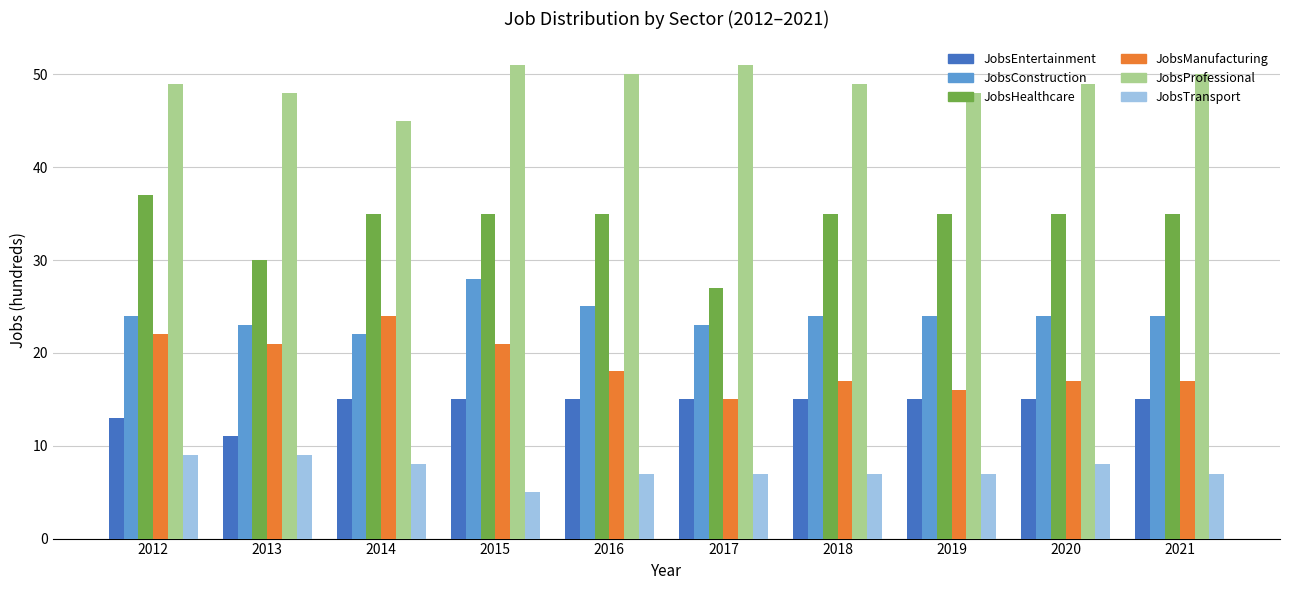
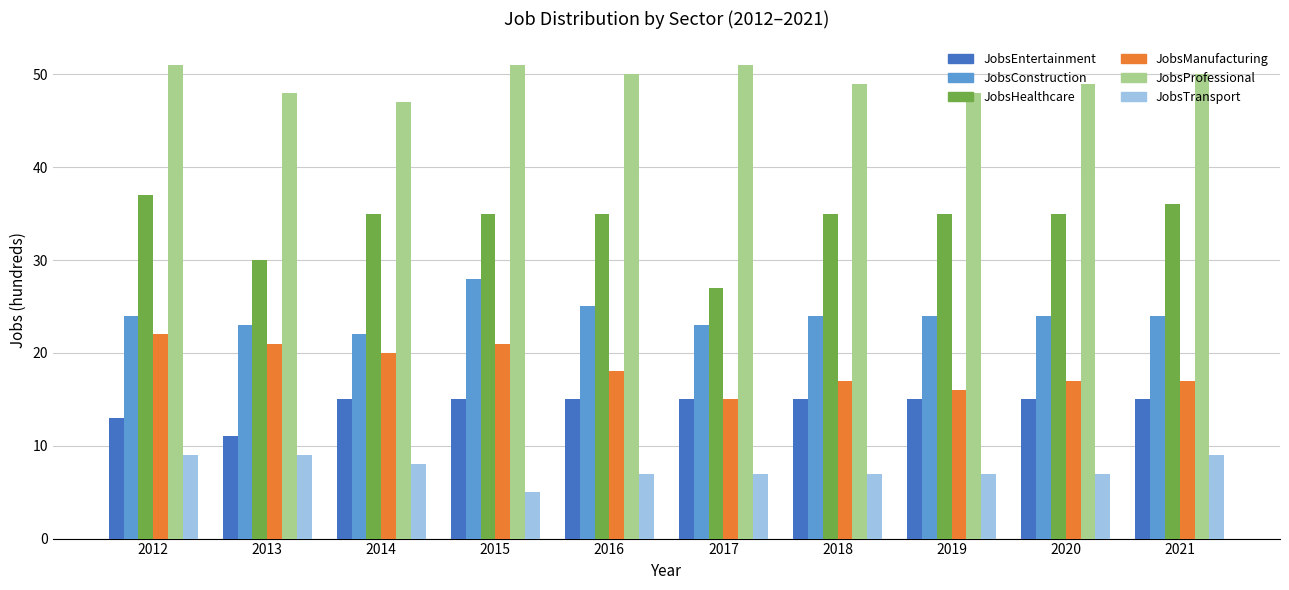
  {
    "JobsHealthcare": {
      "2012": 37,
      "2013": 30,
      "2014": 35,
      "2015": 35,
      "2016": 35,
      "2017": 27,
      "2018": 35,
      "2019": 35,
      "2020": 35,
-     "2021": 35
+     "2021": 36
    },
    "JobsManufacturing": {
      "2012": 22,
      "2013": 21,
-     "2014": 24,
+     "2014": 20,
      "2015": 21,
      "2016": 18,
      "2017": 15,
      "2018": 17,
      "2019": 16,
      "2020": 17,
      "2021": 17
    },
    "JobsProfessional": {
-     "2012": 49,
+     "2012": 51,
      "2013": 48,
-     "2014": 45,
+     "2014": 47,
      "2015": 51,
      "2016": 50,
      "2017": 51,
      "2018": 49,
      "2019": 48,
      "2020": 49,
      "2021": 50
    },
    "JobsTransport": {
      "2012": 9,
      "2013": 9,
      "2014": 8,
      "2015": 5,
      "2016": 7,
      "2017": 7,
      "2018": 7,
      "2019": 7,
-     "2020": 8,
-     "2021": 7
+     "2020": 7,
+     "2021": 9
    }
  }
